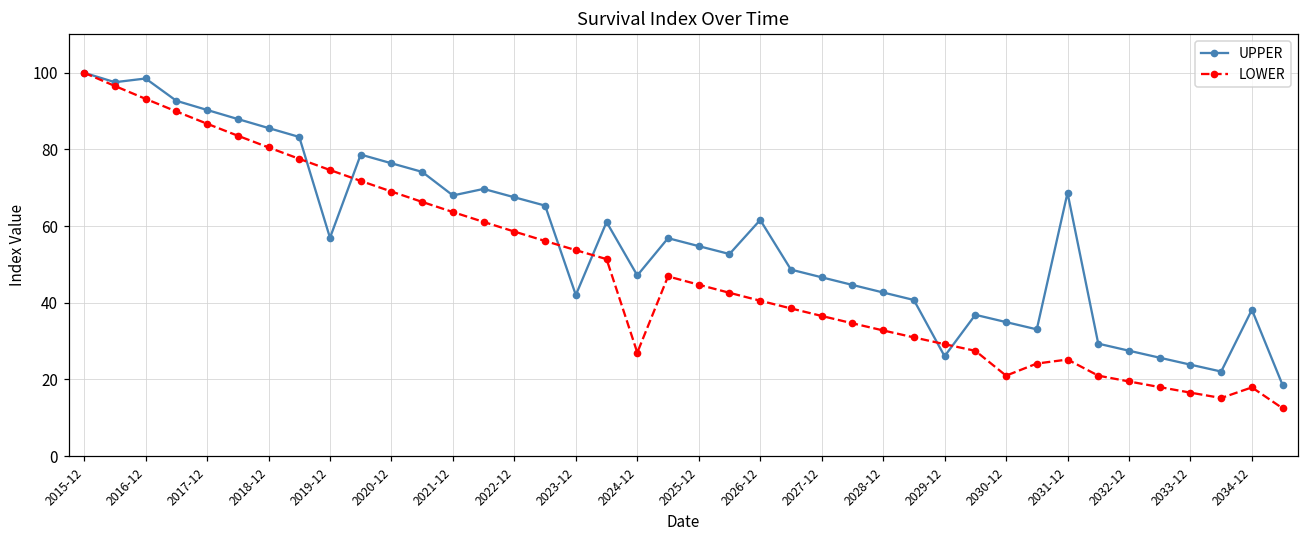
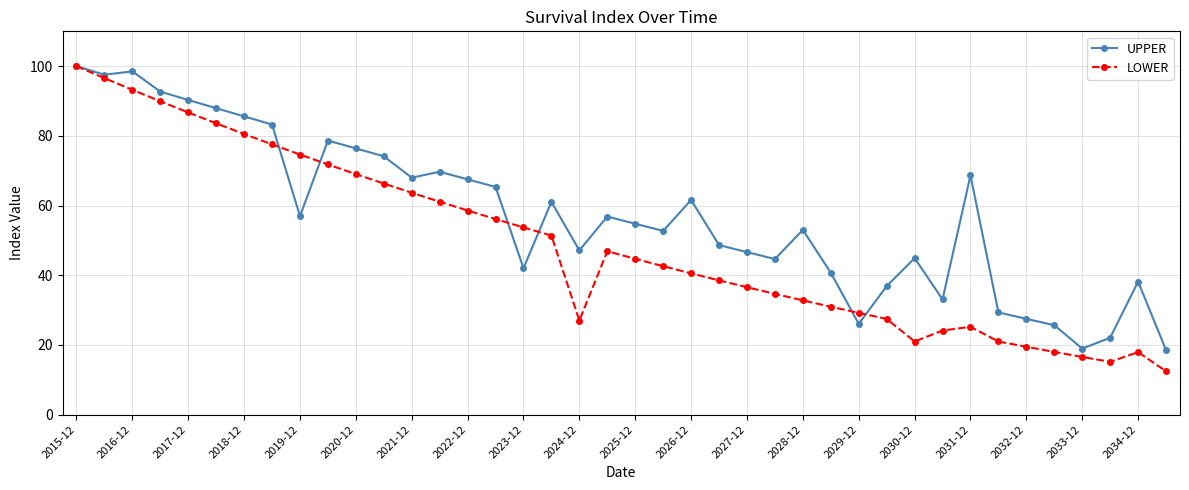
  {
    "UPPER": {
      "2016-12": 99,
      "2017-12": 90,
      "2018-12": 86,
      "2019-12": 57,
      "2020-12": 76,
      "2021-12": 68,
      "2022-12": 68,
      "2023-12": 42,
      "2024-12": 47,
      "2025-12": 55,
      "2026-12": 62,
      "2027-12": 47,
-     "2028-12": 43,
+     "2028-12": 53,
      "2029-12": 26,
-     "2030-12": 35,
+     "2030-12": 45,
      "2031-12": 69,
      "2032-12": 27,
-     "2033-12": 24,
+     "2033-12": 19,
      "2034-12": 38
    },
    "LOWER": {
      "2016-12": 93,
      "2017-12": 87,
      "2018-12": 81,
      "2019-12": 75,
      "2020-12": 69,
      "2021-12": 64,
      "2022-12": 59,
      "2023-12": 54,
      "2024-12": 27,
      "2025-12": 45,
      "2026-12": 41,
      "2027-12": 37,
      "2028-12": 33,
      "2029-12": 29,
      "2030-12": 21,
      "2031-12": 25,
      "2032-12": 19,
      "2033-12": 17,
      "2034-12": 18
    }
  }
